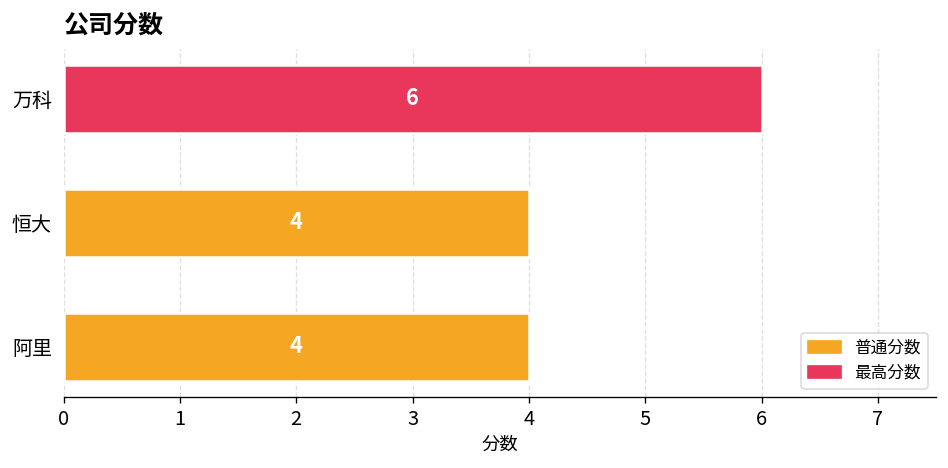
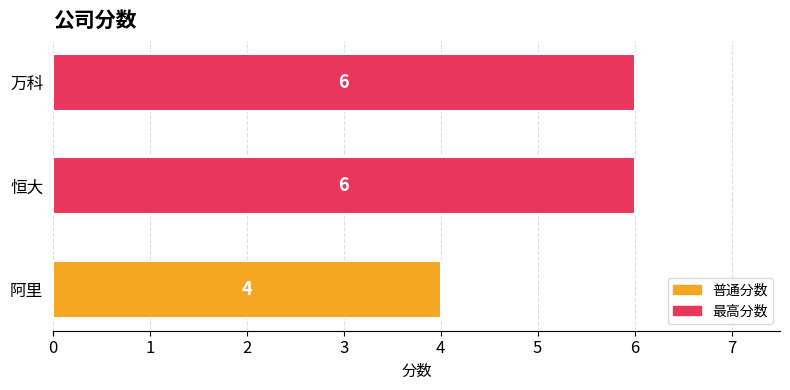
  {
    "万科": 6,
-   "恒大": 4,
+   "恒大": 6,
    "阿里": 4
  }
